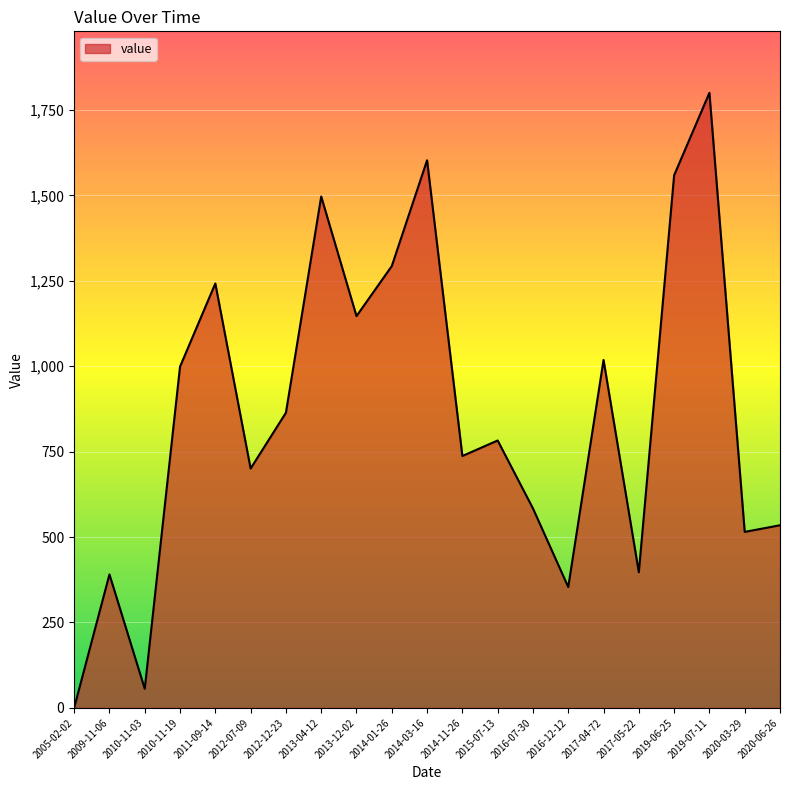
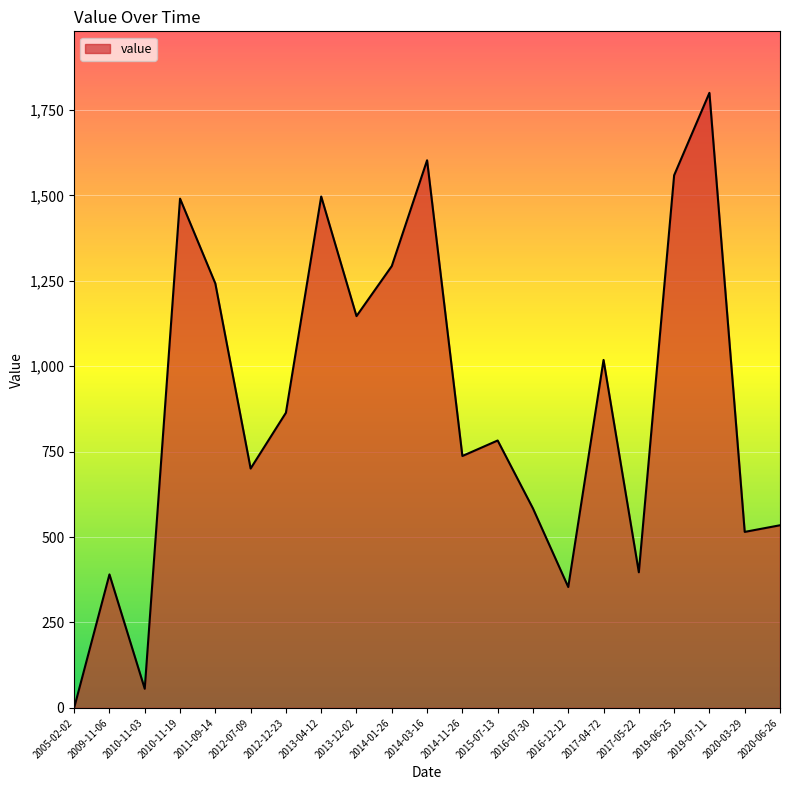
  {
    "2005-02-02": "0",
    "2009-11-06": "390",
    "2010-11-03": "60",
-   "2010-11-19": "1,000",
+   "2010-11-19": "1,490",
    "2011-09-14": "1,240",
    "2012-07-09": "700",
    "2012-12-23": "860",
    "2013-04-12": "1,500",
    "2013-12-02": "1,150",
    "2014-01-26": "1,290",
    "2014-03-16": "1,600",
    "2014-11-26": "740",
    "2015-07-13": "780",
    "2016-07-30": "580",
    "2016-12-12": "350",
    "2017-04-72": "1,020",
    "2017-05-22": "400",
    "2019-06-25": "1,560",
    "2019-07-11": "1,800",
    "2020-03-29": "520",
    "2020-06-26": "530"
  }
